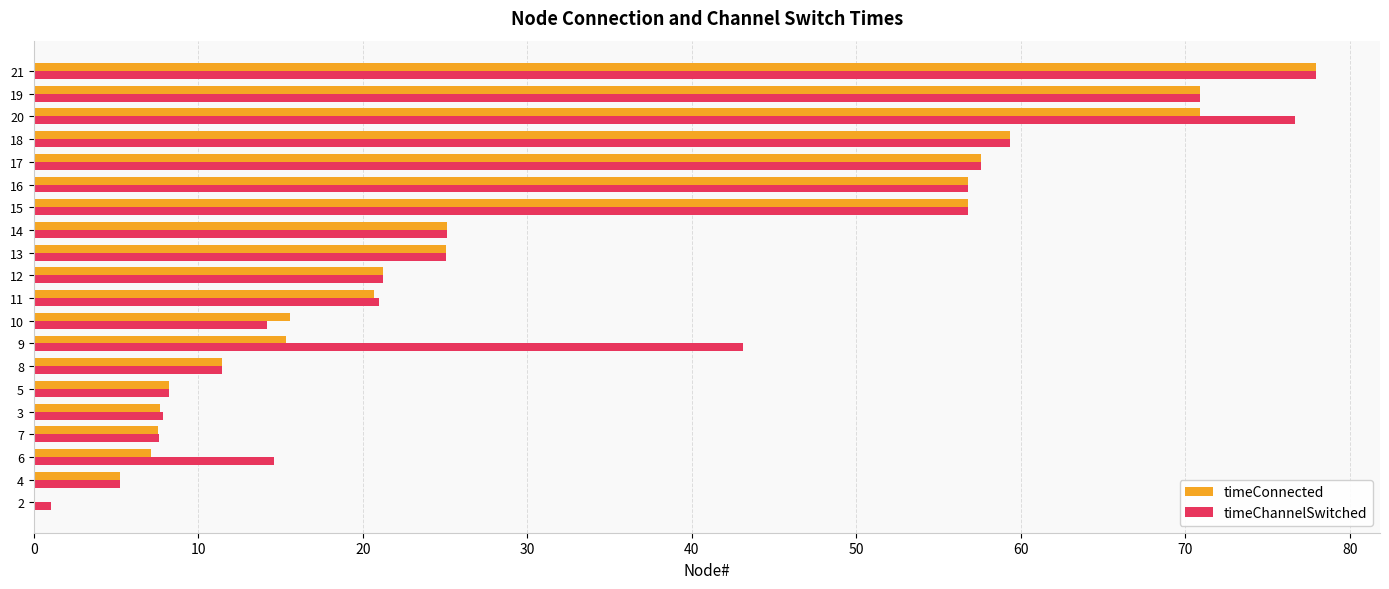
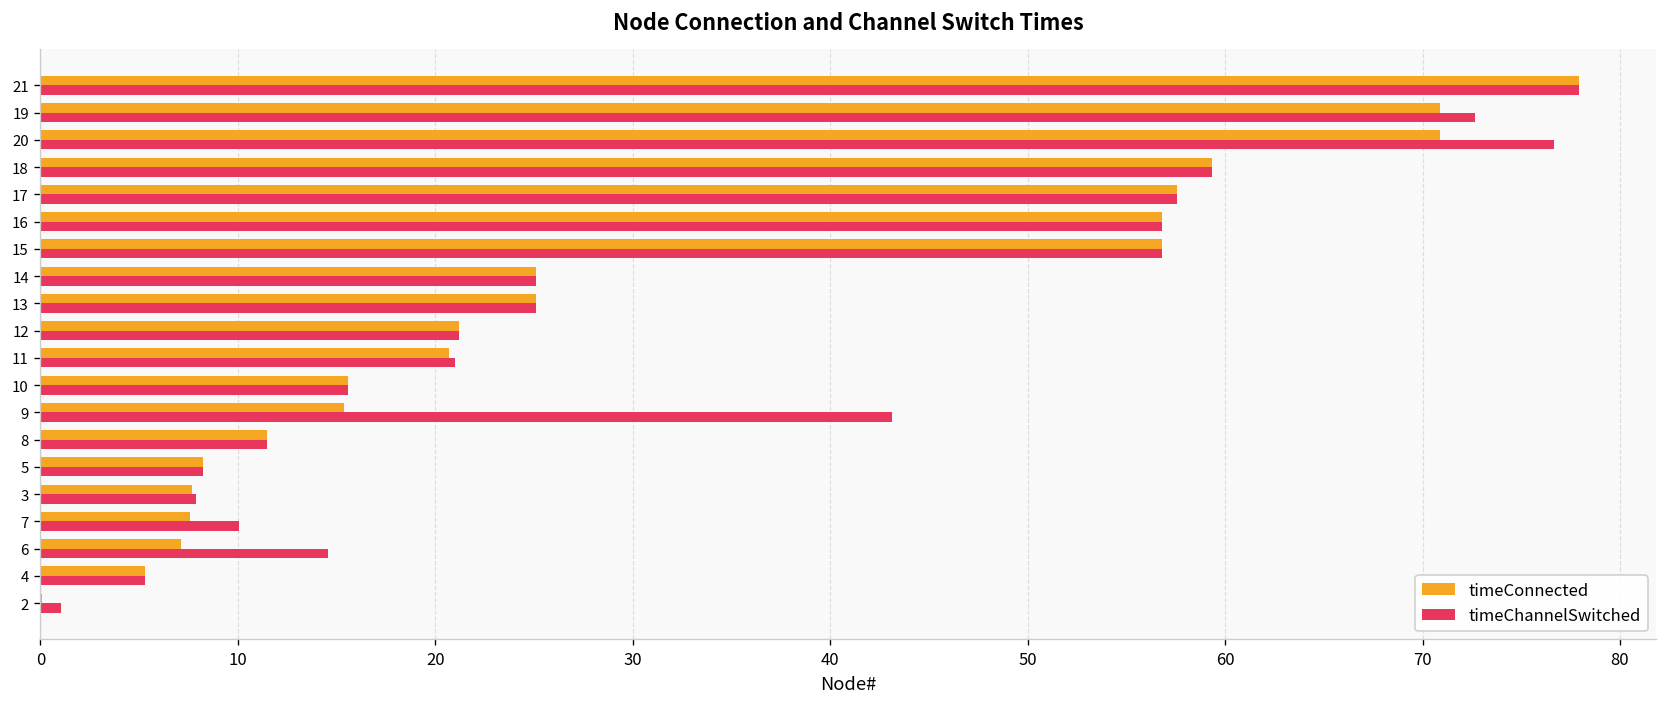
  {
    "timeConnected": {
      "21": 77.9,
      "19": 70.9,
      "20": 70.9,
      "18": 59.3,
      "17": 57.6,
      "16": 56.8,
      "15": 56.8,
      "14": 25.1,
      "13": 25.1,
      "12": 21.2,
      "11": 20.7,
      "10": 15.6,
      "9": 15.4,
      "8": 11.5,
      "5": 8.2,
      "3": 7.7,
      "7": 7.6,
      "6": 7.1,
      "4": 5.3
    },
    "timeChannelSwitched": {
      "21": 77.9,
-     "19": 70.9,
+     "19": 72.7,
      "20": 76.7,
      "18": 59.3,
      "17": 57.6,
      "16": 56.8,
      "15": 56.8,
      "14": 25.1,
      "13": 25.1,
      "12": 21.2,
      "11": 21.0,
-     "10": 14.2,
+     "10": 15.6,
      "9": 43.1,
      "8": 11.5,
      "5": 8.2,
      "3": 7.9,
-     "7": 7.6,
+     "7": 10.0,
      "6": 14.6,
      "4": 5.3,
      "2": 1.0
    }
  }
